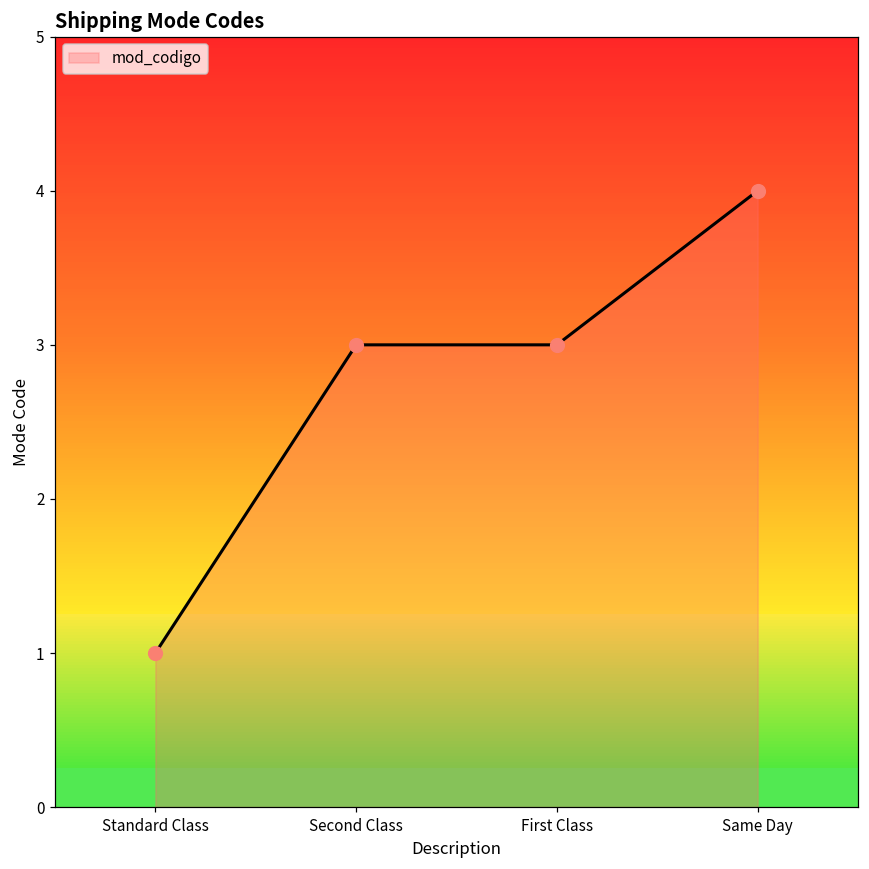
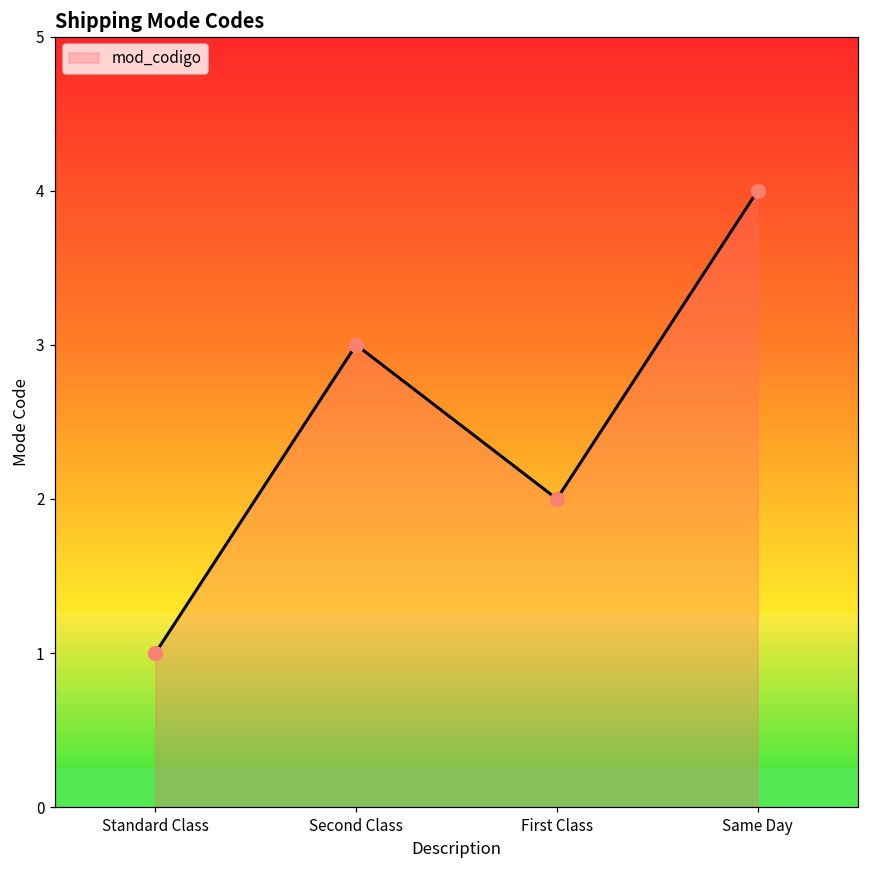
  {
    "Standard Class": 1,
    "Second Class": 3,
-   "First Class": 3,
+   "First Class": 2,
    "Same Day": 4
  }
